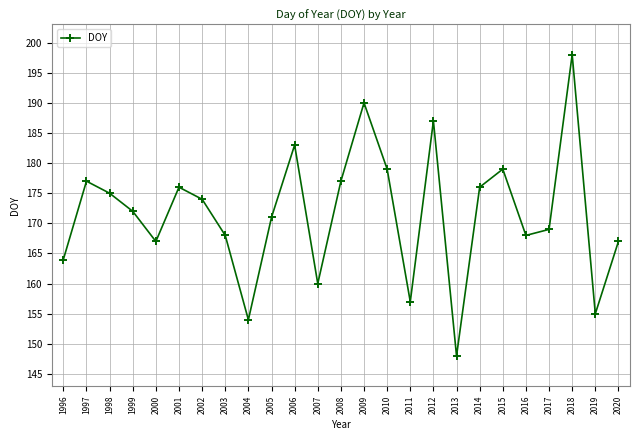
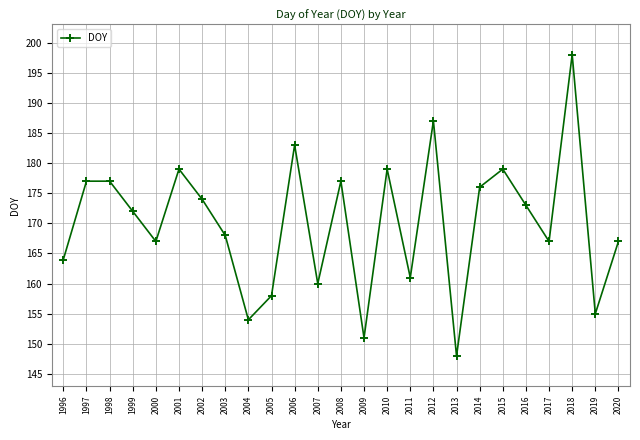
  {
    "1996": 164,
    "1997": 177,
-   "1998": 175,
+   "1998": 177,
    "1999": 172,
    "2000": 167,
-   "2001": 176,
+   "2001": 179,
    "2002": 174,
    "2003": 168,
    "2004": 154,
-   "2005": 171,
+   "2005": 158,
    "2006": 183,
    "2007": 160,
    "2008": 177,
-   "2009": 190,
+   "2009": 151,
    "2010": 179,
-   "2011": 157,
+   "2011": 161,
    "2012": 187,
    "2013": 148,
    "2014": 176,
    "2015": 179,
-   "2016": 168,
-   "2017": 169,
+   "2016": 173,
+   "2017": 167,
    "2018": 198,
    "2019": 155,
    "2020": 167
  }
